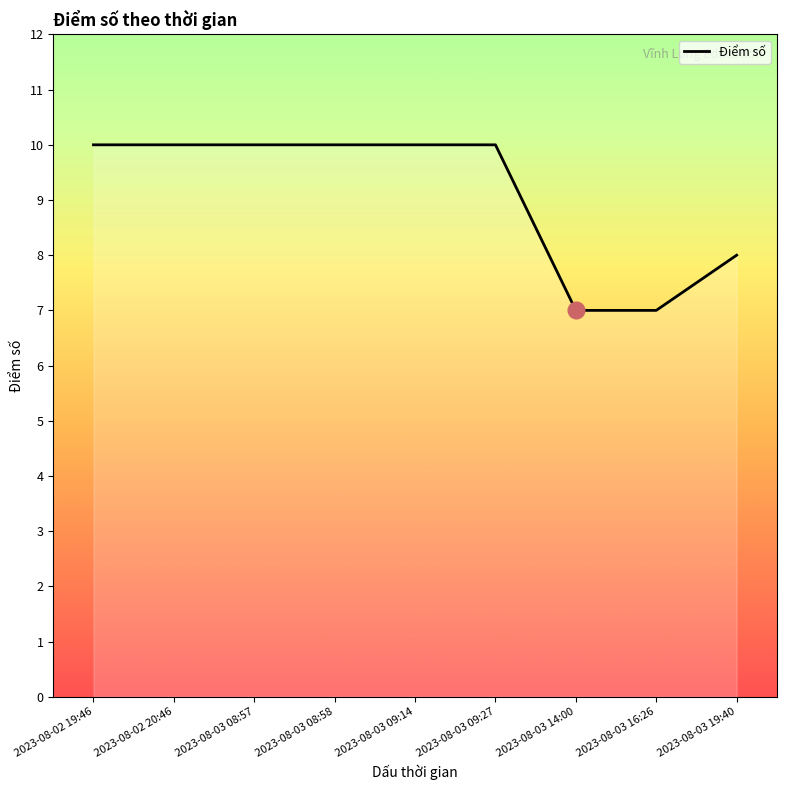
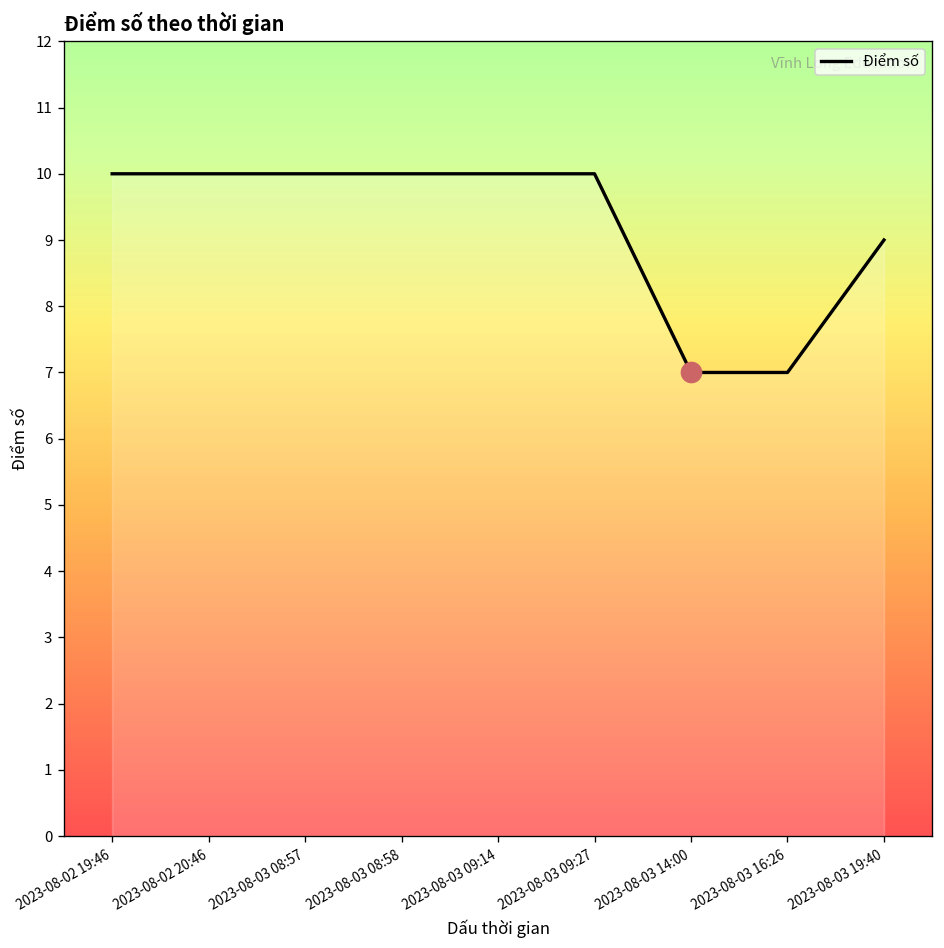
  {
    "Điểm số": {
      "2023-08-02 19:46": 10,
      "2023-08-02 20:46": 10,
      "2023-08-03 08:57": 10,
      "2023-08-03 08:58": 10,
      "2023-08-03 09:14": 10,
      "2023-08-03 09:27": 10,
      "2023-08-03 16:26": 7,
-     "2023-08-03 19:40": 8
+     "2023-08-03 19:40": 9
    }
  }
